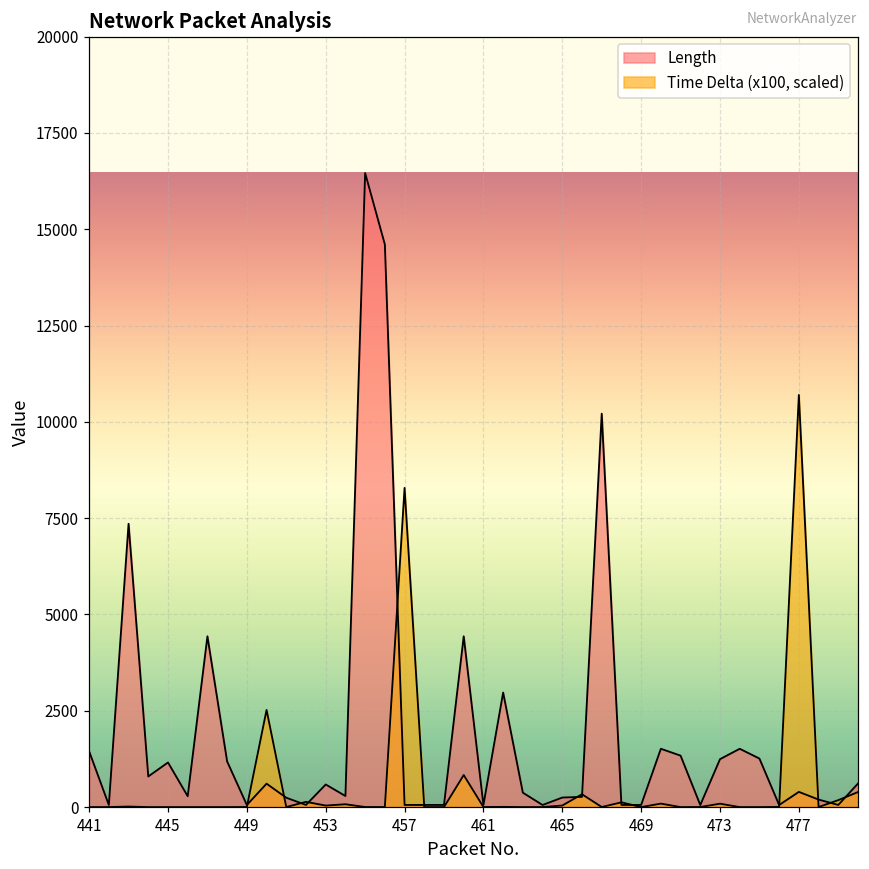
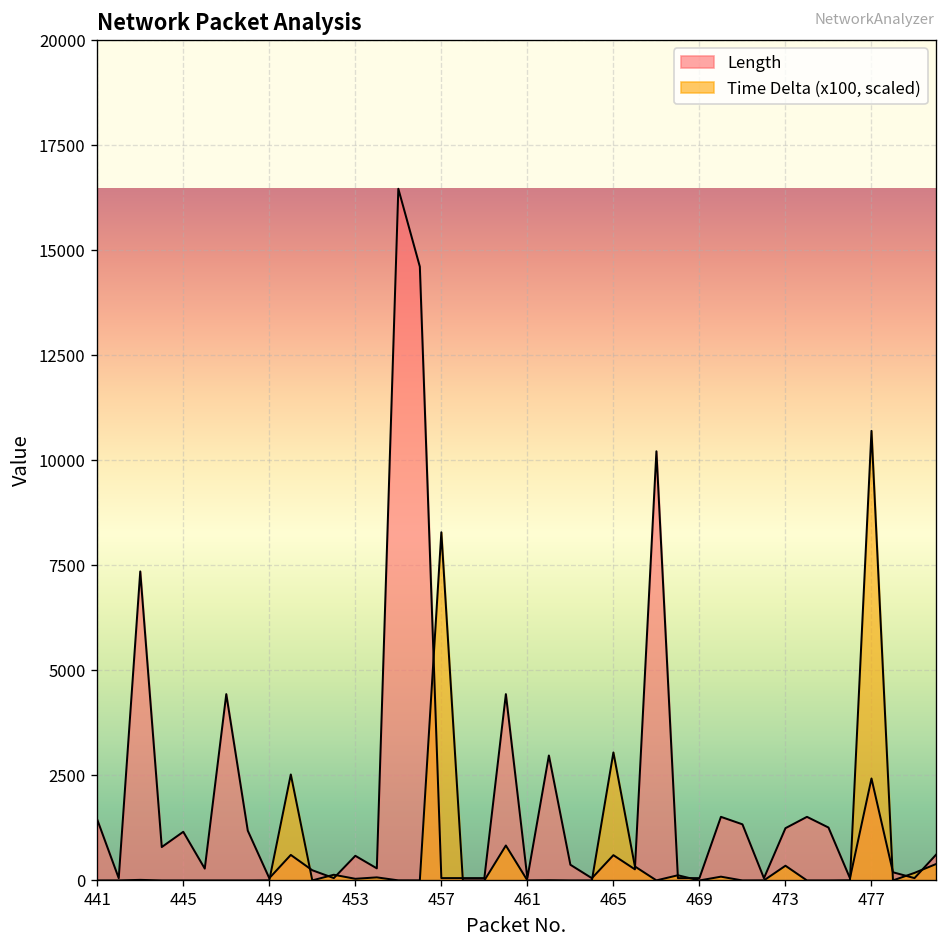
  {
    "Length": {
      "441": 1400,
      "445": 1200,
      "453": 600,
      "457": 100,
-     "465": 200,
+     "465": 600,
      "473": 1200,
-     "477": 400
+     "477": 2400
    },
    "Time Delta (x100, scaled)": {
      "441": 0,
      "445": 0,
      "453": 0,
      "457": 8300,
-     "465": 0,
-     "473": 100,
+     "465": 3000,
+     "473": 400,
      "477": 10700
    }
  }
